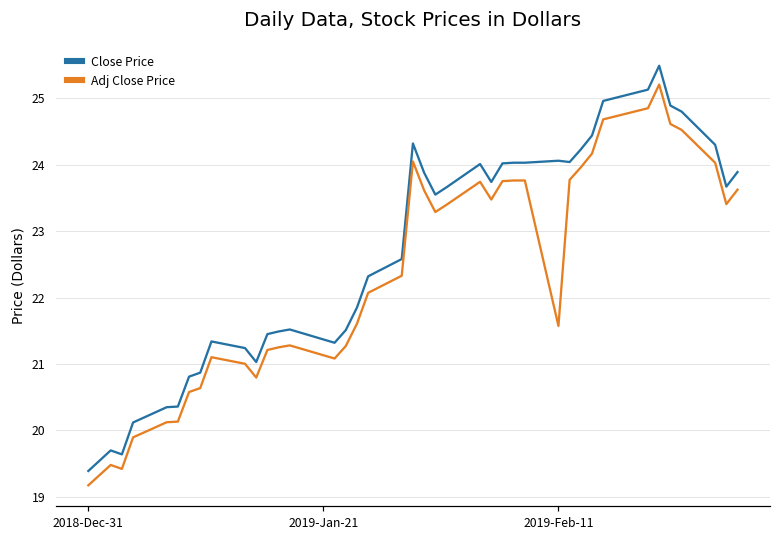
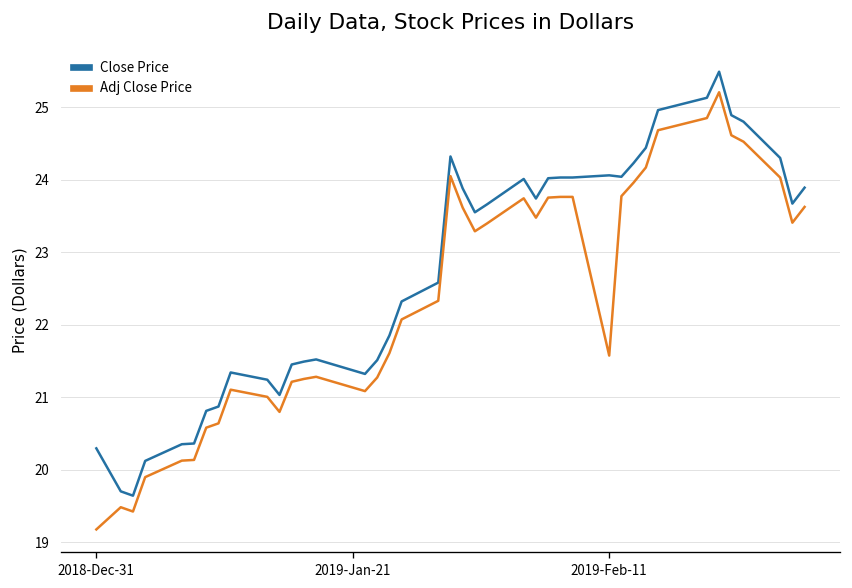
  {
    "Close Price": {
-     "2018-Dec-31": 19.4,
+     "2018-Dec-31": 20.3,
      "2019-Feb-11": 24.1
    },
    "Adj Close Price": {
      "2018-Dec-31": 19.2,
      "2019-Feb-11": 21.6
    }
  }
